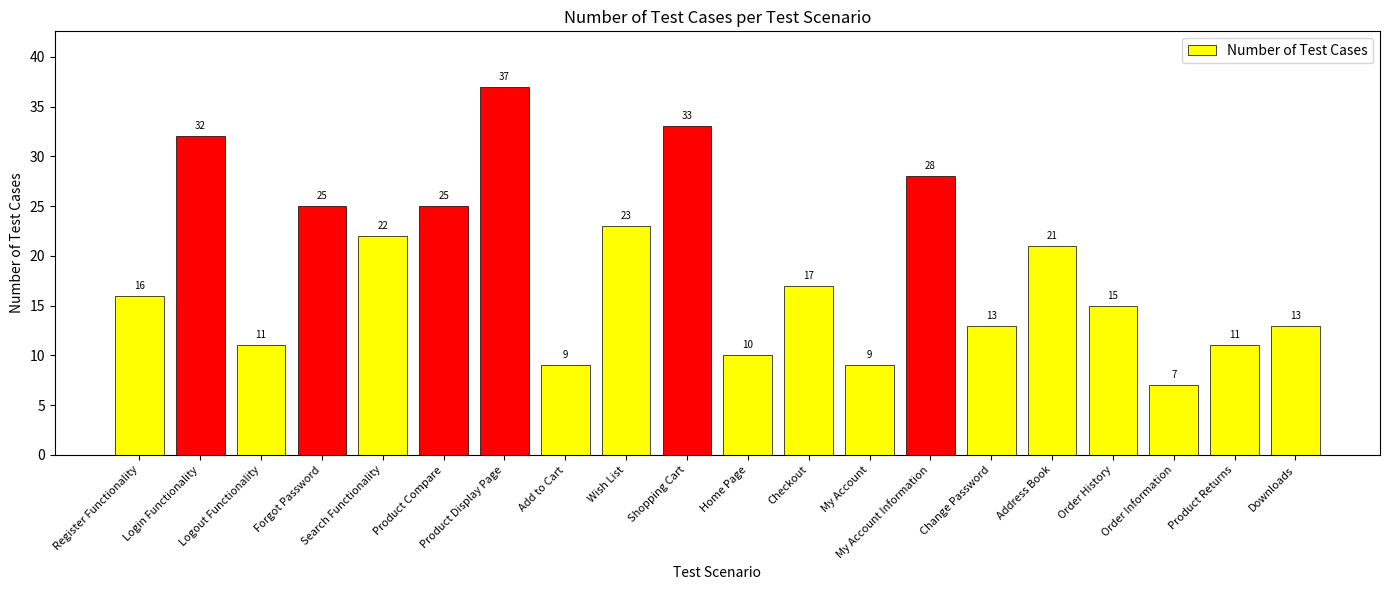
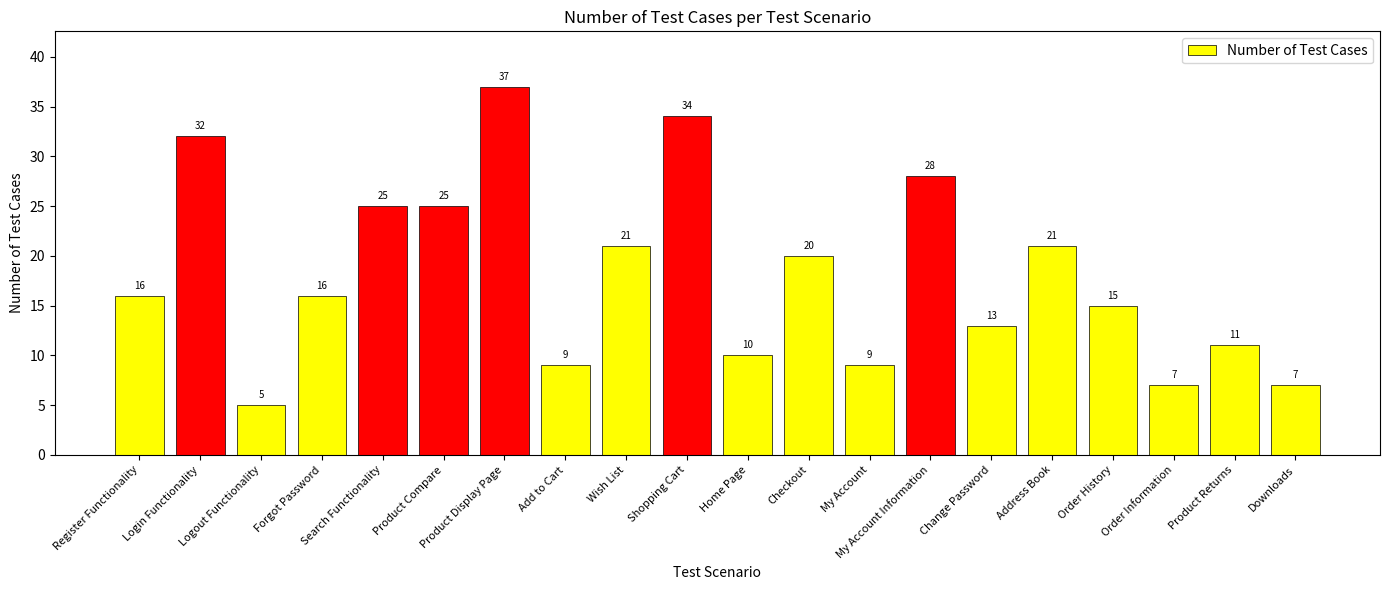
  {
    "Register Functionality": 16,
    "Login Functionality": 32,
-   "Logout Functionality": 11,
-   "Forgot Password": 25,
-   "Search Functionality": 22,
+   "Logout Functionality": 5,
+   "Forgot Password": 16,
+   "Search Functionality": 25,
    "Product Compare": 25,
    "Product Display Page": 37,
    "Add to Cart": 9,
-   "Wish List": 23,
-   "Shopping Cart": 33,
+   "Wish List": 21,
+   "Shopping Cart": 34,
    "Home Page": 10,
-   "Checkout": 17,
+   "Checkout": 20,
    "My Account": 9,
    "My Account Information": 28,
    "Change Password": 13,
    "Address Book": 21,
    "Order History": 15,
    "Order Information": 7,
    "Product Returns": 11,
-   "Downloads": 13
+   "Downloads": 7
  }
